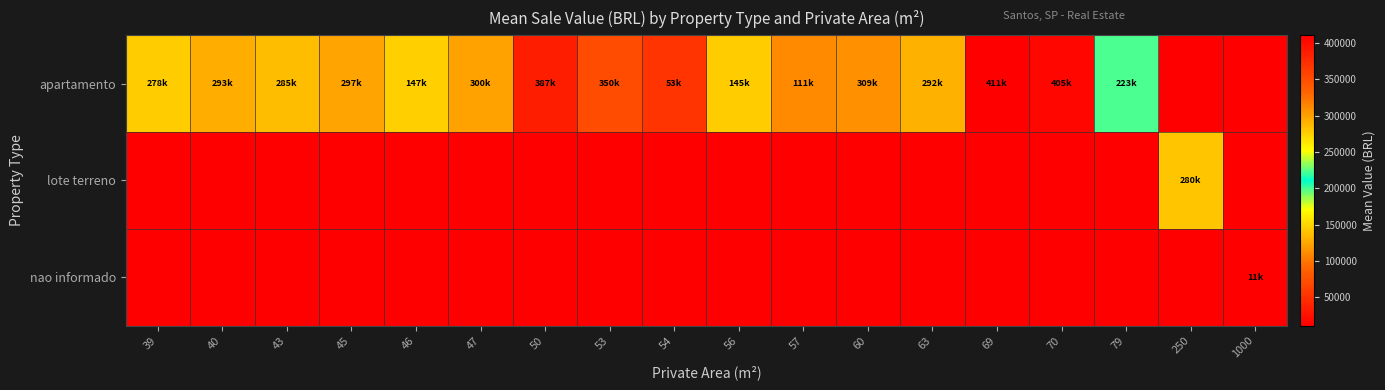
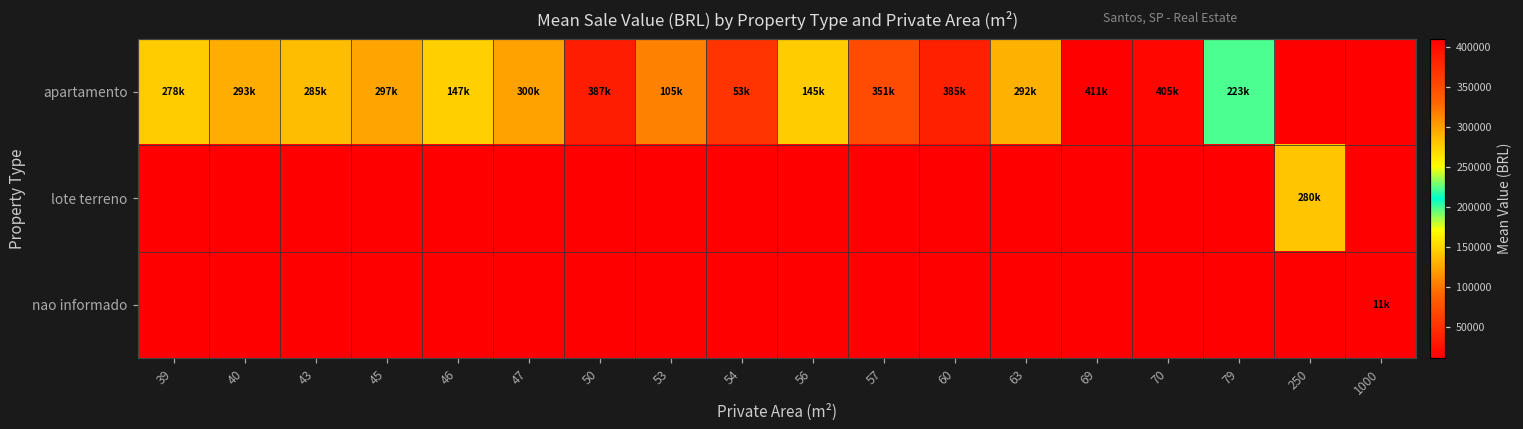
  {
    "apartamento": {
      "39": "278k",
      "40": "293k",
      "43": "285k",
      "45": "297k",
      "46": "147k",
      "47": "300k",
      "50": "387k",
-     "53": "350k",
+     "53": "105k",
      "54": "53k",
      "56": "145k",
-     "57": "111k",
-     "60": "309k",
+     "57": "351k",
+     "60": "385k",
      "63": "292k",
      "69": "411k",
      "70": "405k",
      "79": "223k"
    },
    "lote terreno": {
      "250": "280k"
    },
    "nao informado": {
      "1000": "11k"
    }
  }
